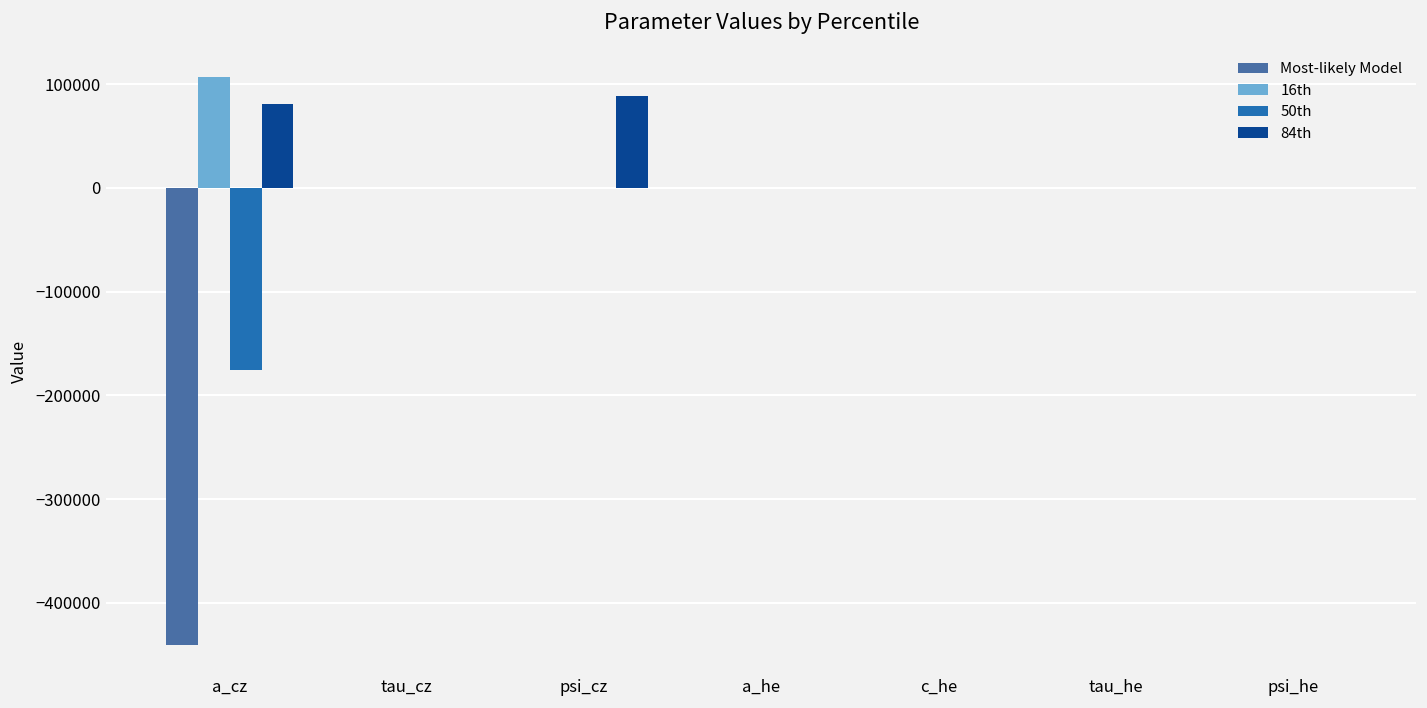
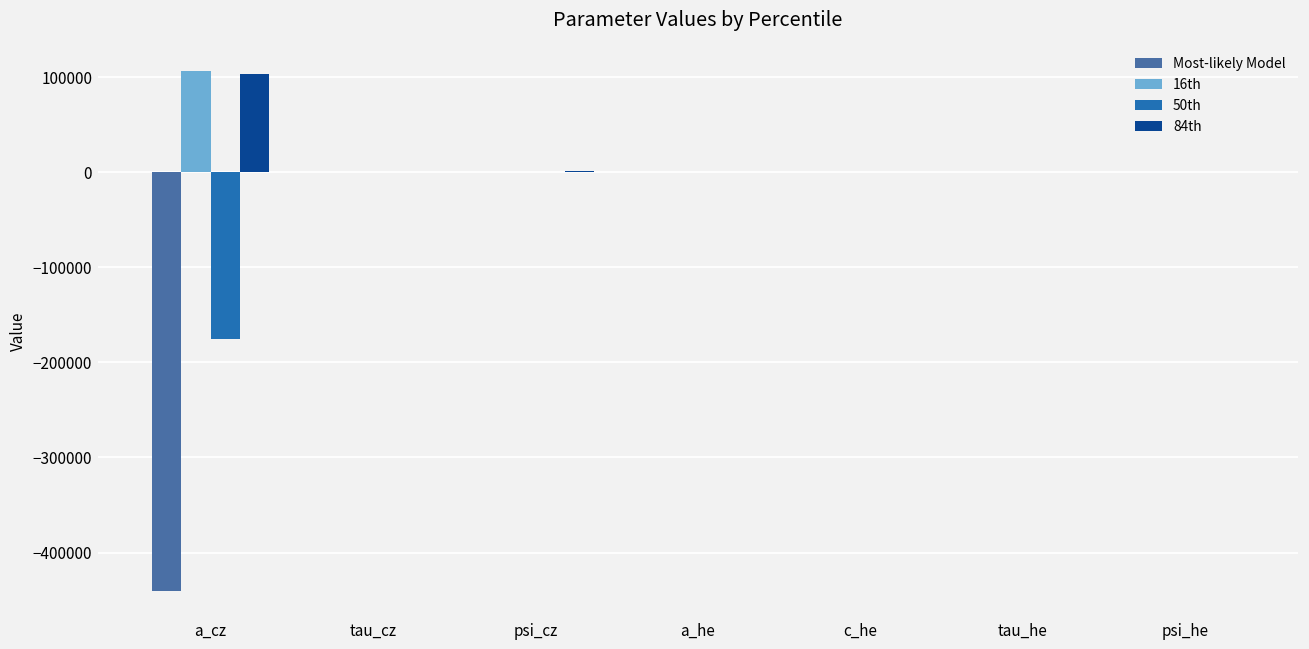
  {
    "16th": {
      "a_cz": 110000
    },
    "84th": {
-     "a_cz": 80000,
-     "psi_cz": 90000
+     "a_cz": 100000,
+     "psi_cz": 0
    }
  }
